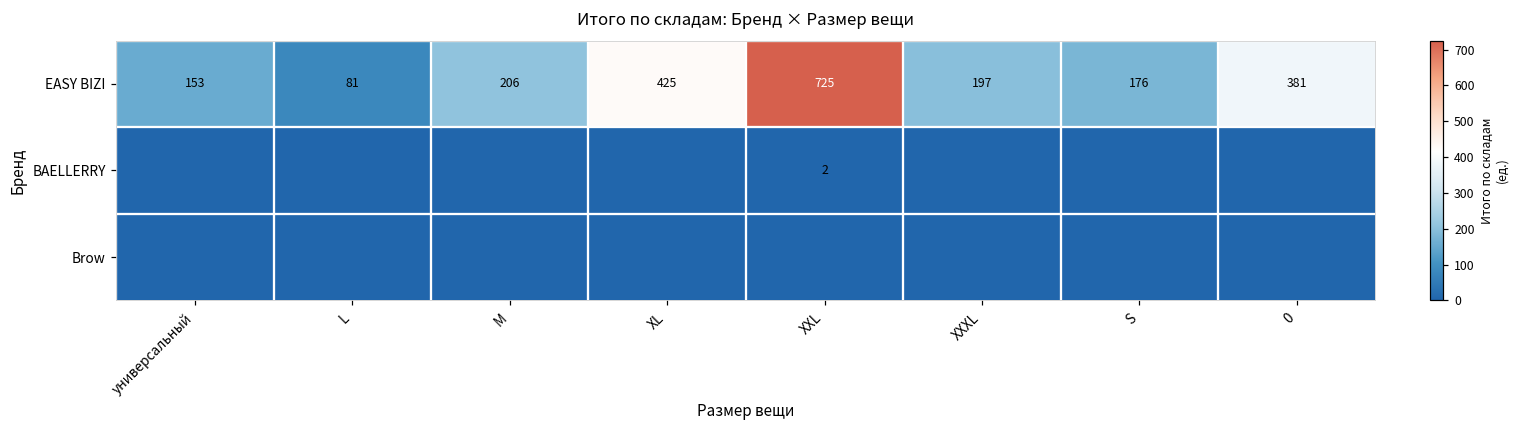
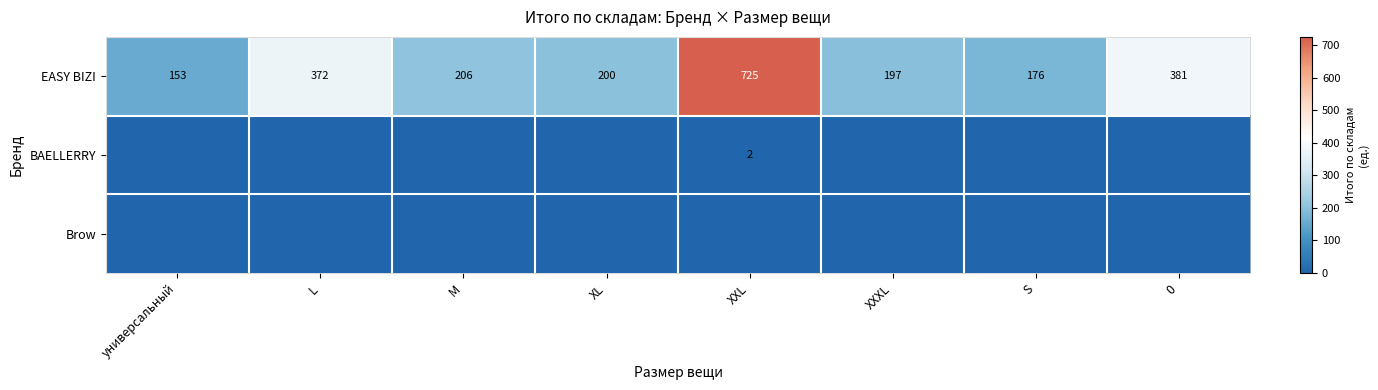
  {
    "EASY BIZI": {
      "универсальный": 153,
-     "L": 81,
+     "L": 372,
      "M": 206,
-     "XL": 425,
+     "XL": 200,
      "XXL": 725,
      "XXXL": 197,
      "S": 176,
      "0": 381
    },
    "BAELLERRY": {
      "XXL": 2
    }
  }
